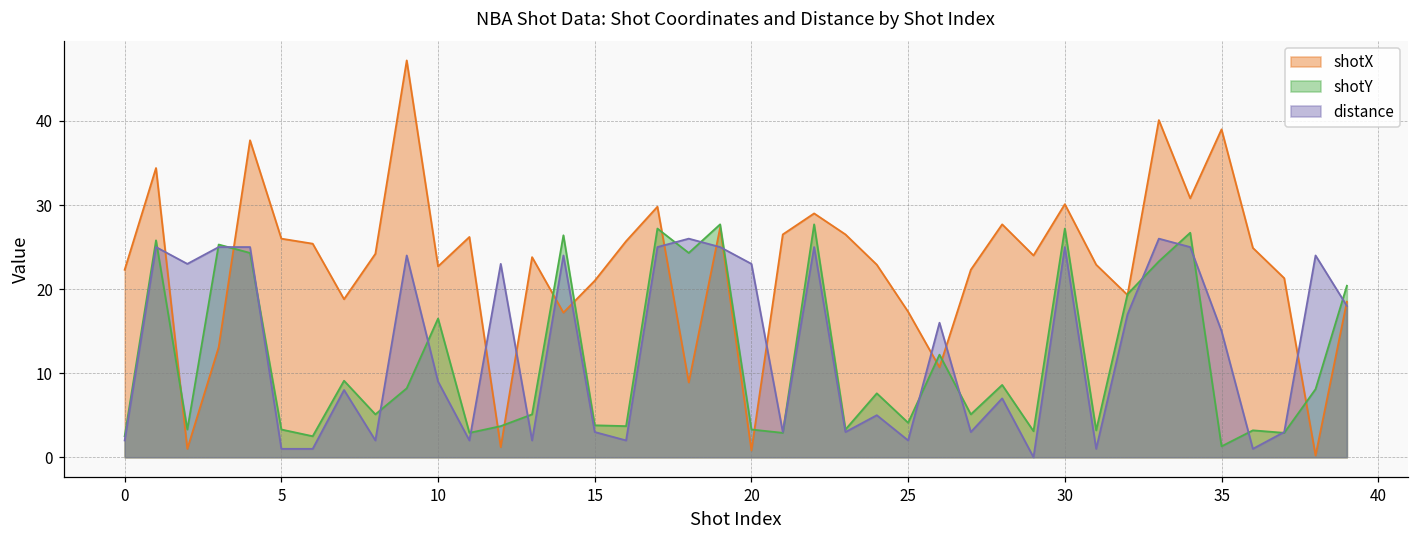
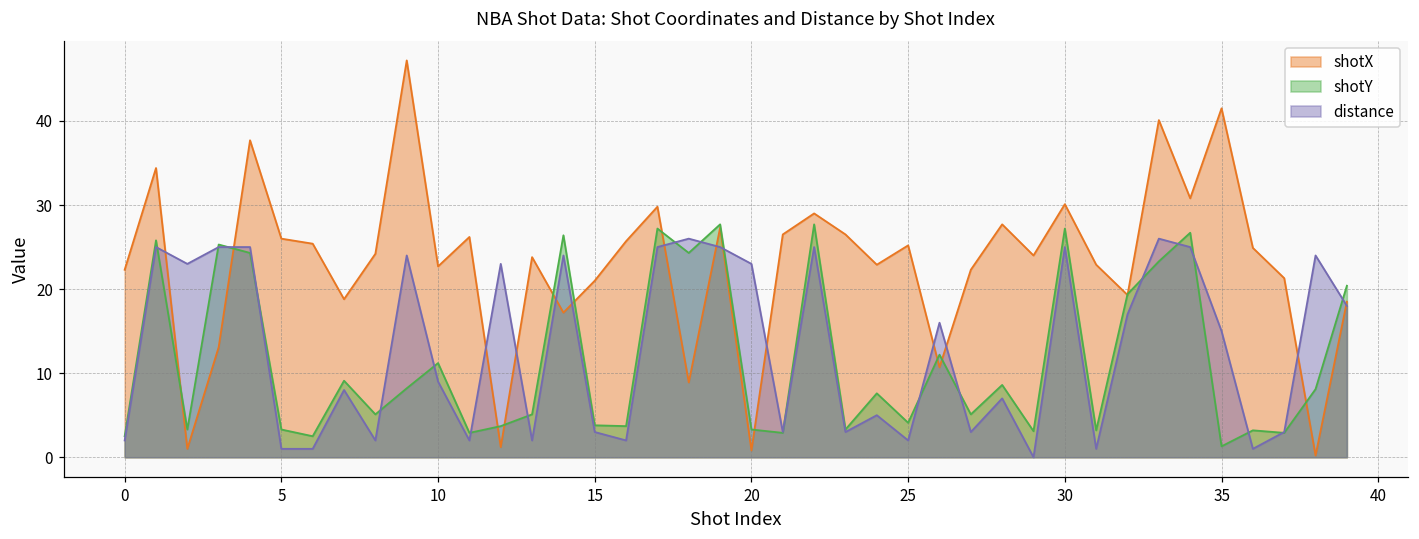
  {
    "shotX": {
      "0": 22,
      "5": 26,
      "10": 23,
      "15": 21,
      "20": 1,
-     "25": 17,
+     "25": 25,
      "30": 30,
-     "35": 39
+     "35": 42
    },
    "shotY": {
      "0": 3,
      "5": 3,
-     "10": 17,
+     "10": 11,
      "15": 4,
      "20": 3,
      "25": 4,
      "30": 27,
      "35": 1
    },
    "distance": {
      "0": 2,
      "5": 1,
      "10": 9,
      "15": 3,
      "20": 23,
      "25": 2,
      "30": 25,
      "35": 15
    }
  }
